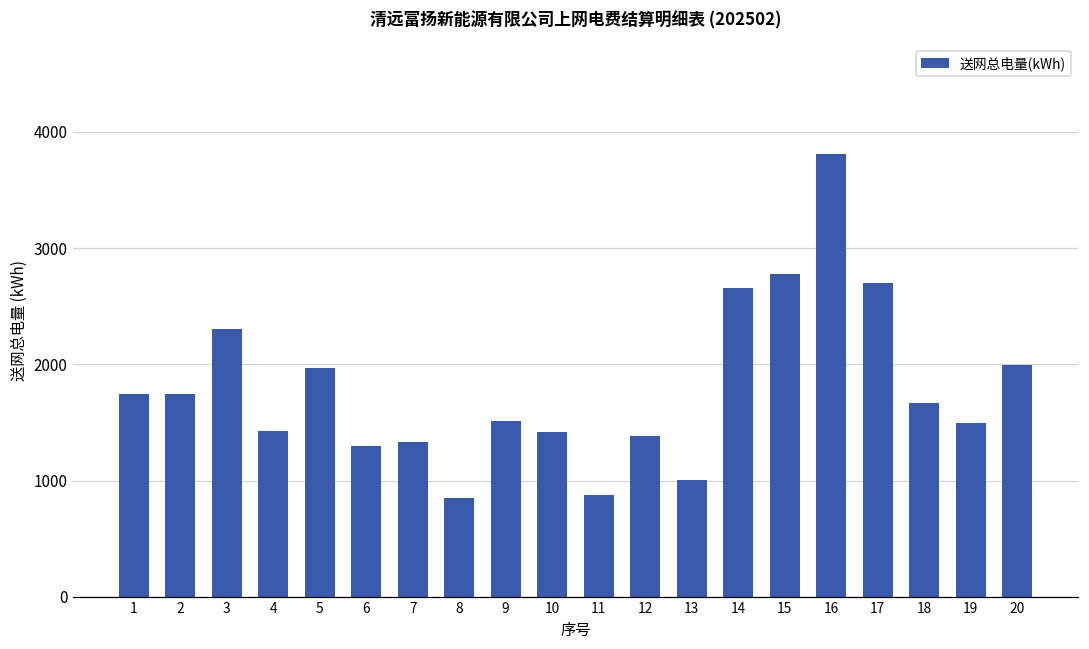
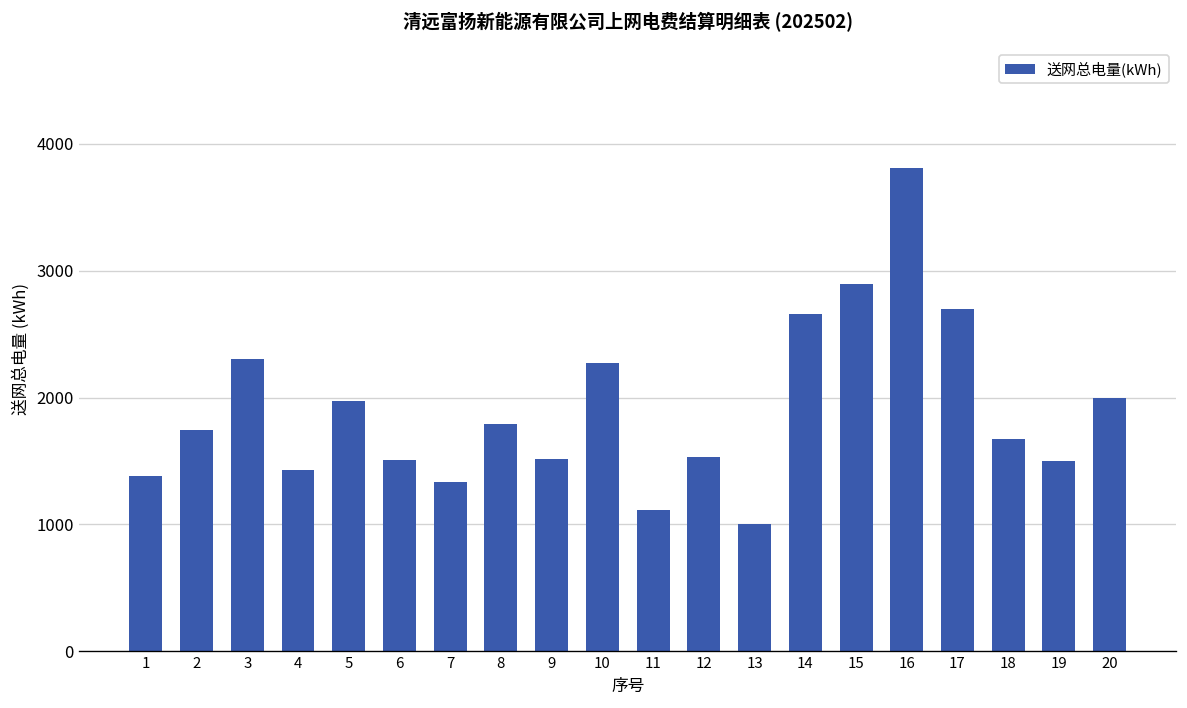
  {
-   "1": 1740,
+   "1": 1380,
    "2": 1740,
    "3": 2300,
    "4": 1430,
    "5": 1970,
-   "6": 1300,
+   "6": 1510,
    "7": 1330,
-   "8": 850,
+   "8": 1790,
    "9": 1510,
-   "10": 1420,
-   "11": 880,
-   "12": 1380,
+   "10": 2270,
+   "11": 1110,
+   "12": 1530,
    "13": 1000,
    "14": 2660,
-   "15": 2780,
+   "15": 2900,
    "16": 3810,
    "17": 2700,
    "18": 1670,
    "19": 1500,
    "20": 2000
  }
